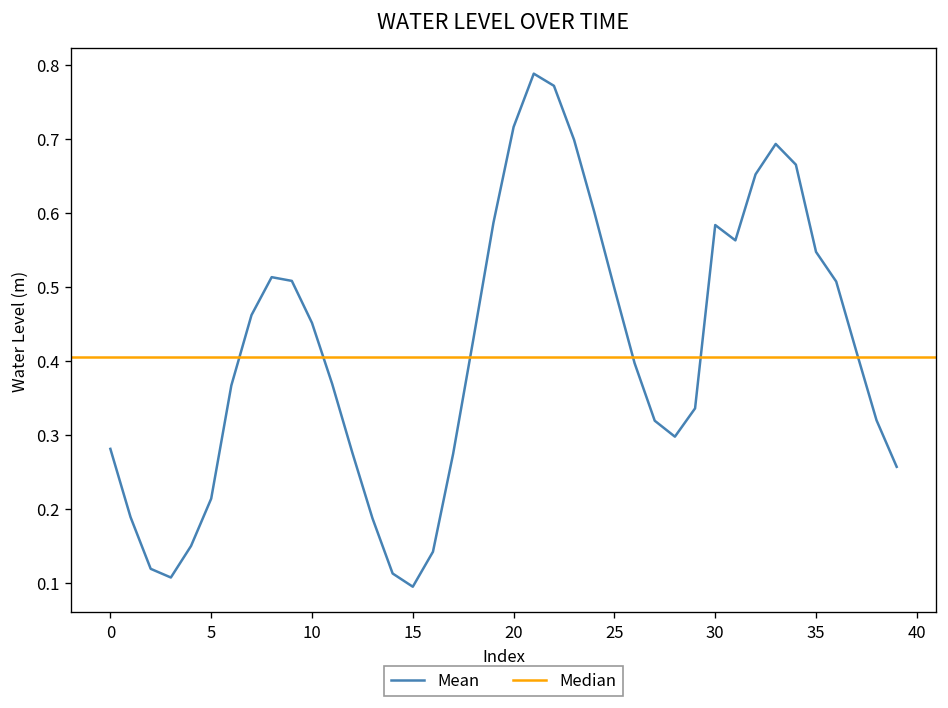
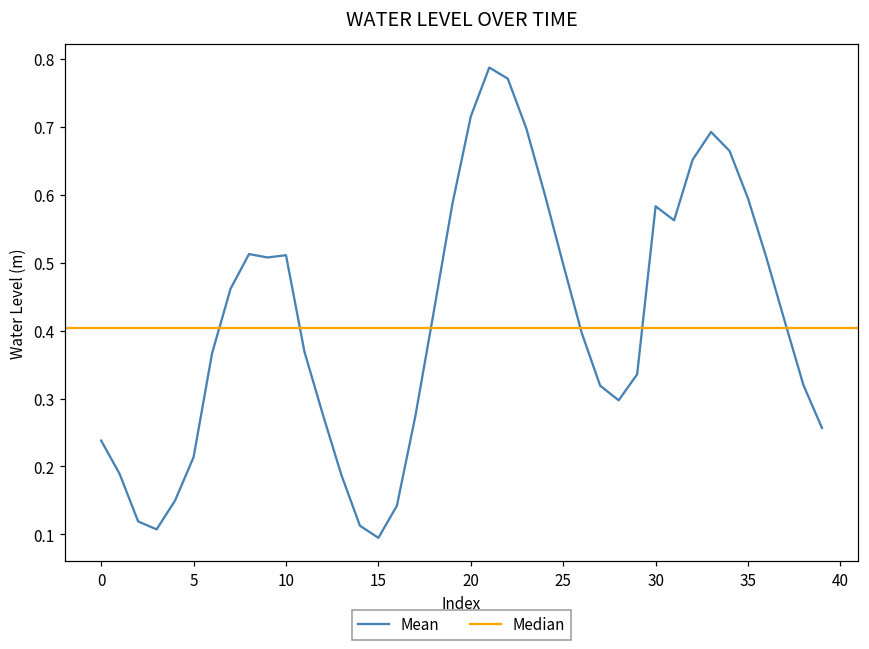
  {
-   "0": 0.28,
+   "0": 0.24,
    "5": 0.21,
-   "10": 0.45,
+   "10": 0.51,
    "15": 0.09,
    "20": 0.72,
    "25": 0.50,
    "30": 0.58,
-   "35": 0.55
+   "35": 0.59
  }
